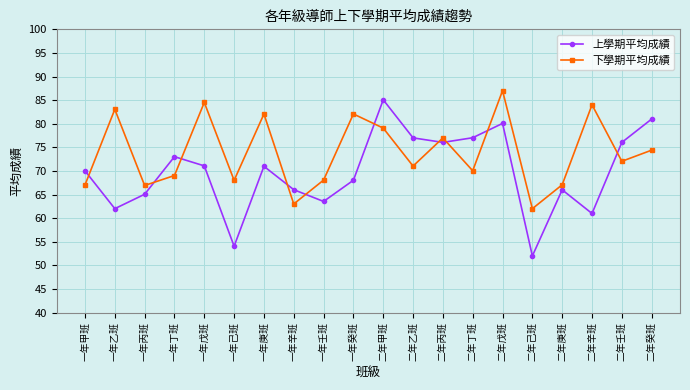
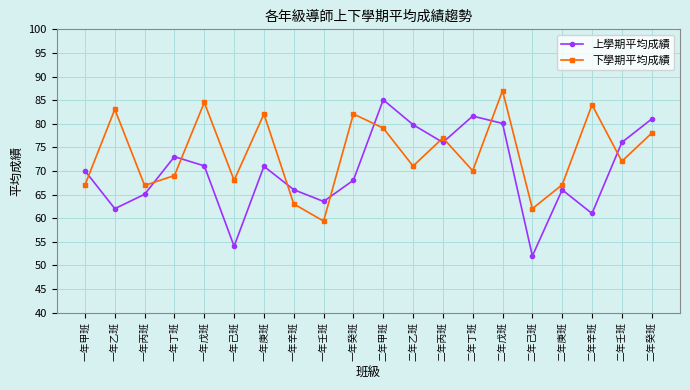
  {
    "上學期平均成績": {
      "一年甲班": 70,
      "一年乙班": 62,
      "一年丙班": 65,
      "一年丁班": 73,
      "一年戊班": 71,
      "一年己班": 54,
      "一年庚班": 71,
      "一年辛班": 66,
      "一年壬班": 64,
      "一年癸班": 68,
      "二年甲班": 85,
-     "二年乙班": 77,
+     "二年乙班": 80,
      "二年丙班": 76,
-     "二年丁班": 77,
+     "二年丁班": 82,
      "二年戊班": 80,
      "二年己班": 52,
      "二年庚班": 66,
      "二年辛班": 61,
      "二年壬班": 76,
      "二年癸班": 81
    },
    "下學期平均成績": {
      "一年甲班": 67,
      "一年乙班": 83,
      "一年丙班": 67,
      "一年丁班": 69,
      "一年戊班": 85,
      "一年己班": 68,
      "一年庚班": 82,
      "一年辛班": 63,
-     "一年壬班": 68,
+     "一年壬班": 59,
      "一年癸班": 82,
      "二年甲班": 79,
      "二年乙班": 71,
      "二年丙班": 77,
      "二年丁班": 70,
      "二年戊班": 87,
      "二年己班": 62,
      "二年庚班": 67,
      "二年辛班": 84,
      "二年壬班": 72,
-     "二年癸班": 74
+     "二年癸班": 78
    }
  }
